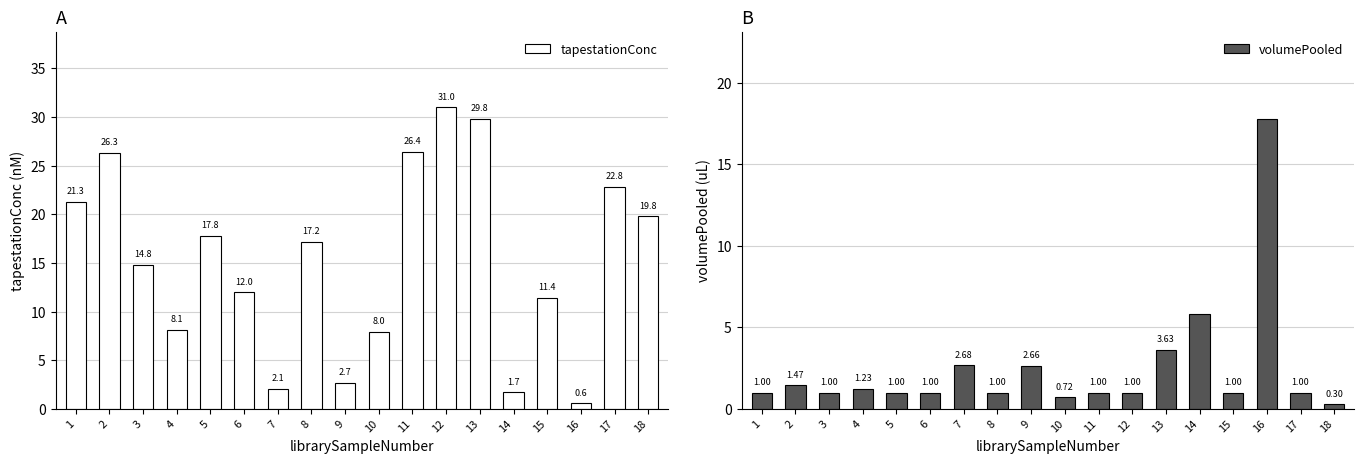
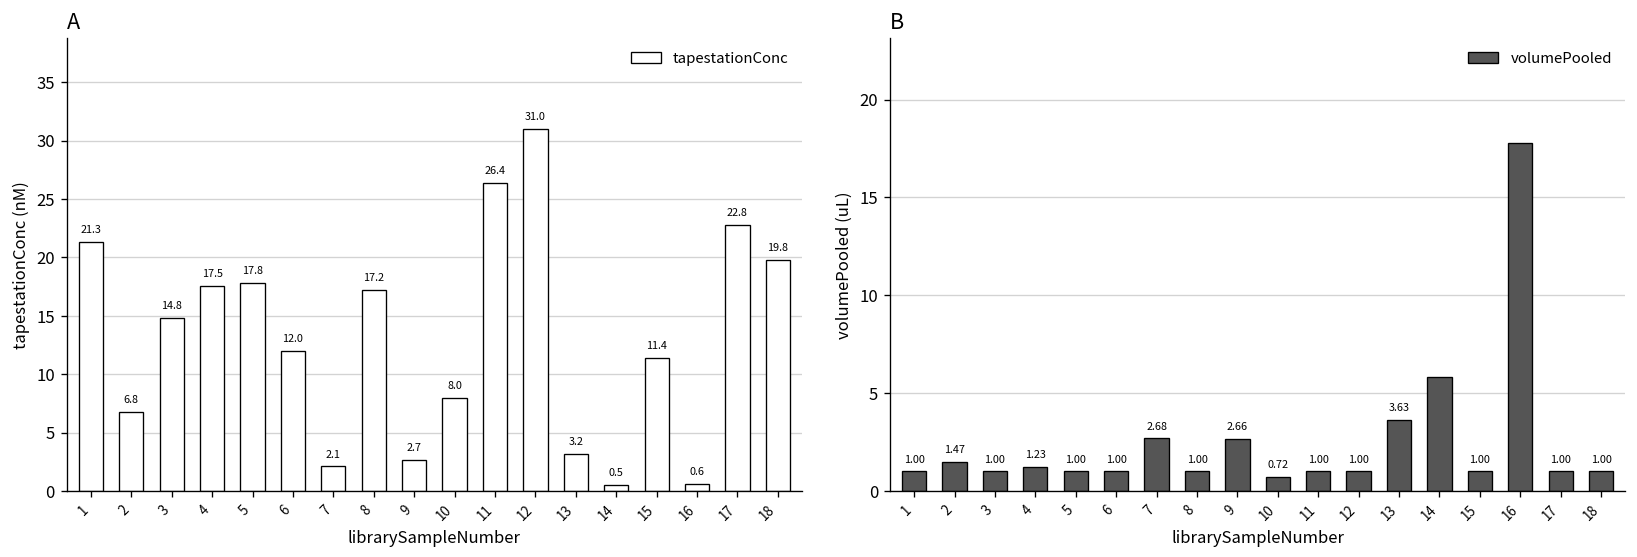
  {
    "A": {
      "1": 21.3,
-     "2": 26.3,
+     "2": 6.8,
      "3": 14.8,
-     "4": 8.1,
+     "4": 17.5,
      "5": 17.8,
      "6": 12.0,
      "7": 2.1,
      "8": 17.2,
      "9": 2.7,
      "10": 8.0,
      "11": 26.4,
      "12": 31.0,
-     "13": 29.8,
-     "14": 1.7,
+     "13": 3.2,
+     "14": 0.5,
      "15": 11.4,
      "16": 0.6,
      "17": 22.8,
      "18": 19.8
    },
    "B": {
      "1": 1.00,
      "2": 1.47,
      "3": 1.00,
      "4": 1.23,
      "5": 1.00,
      "6": 1.00,
      "7": 2.68,
      "8": 1.00,
      "9": 2.66,
      "10": 0.72,
      "11": 1.00,
      "12": 1.00,
      "13": 3.63,
      "15": 1.00,
      "17": 1.00,
-     "18": 0.30
+     "18": 1.00
    }
  }
